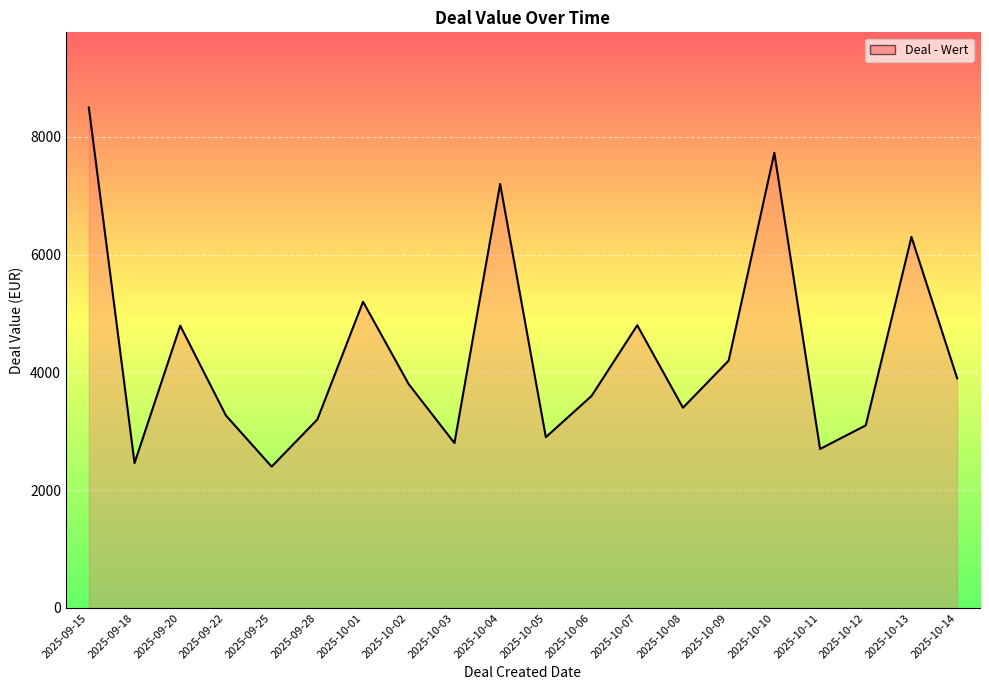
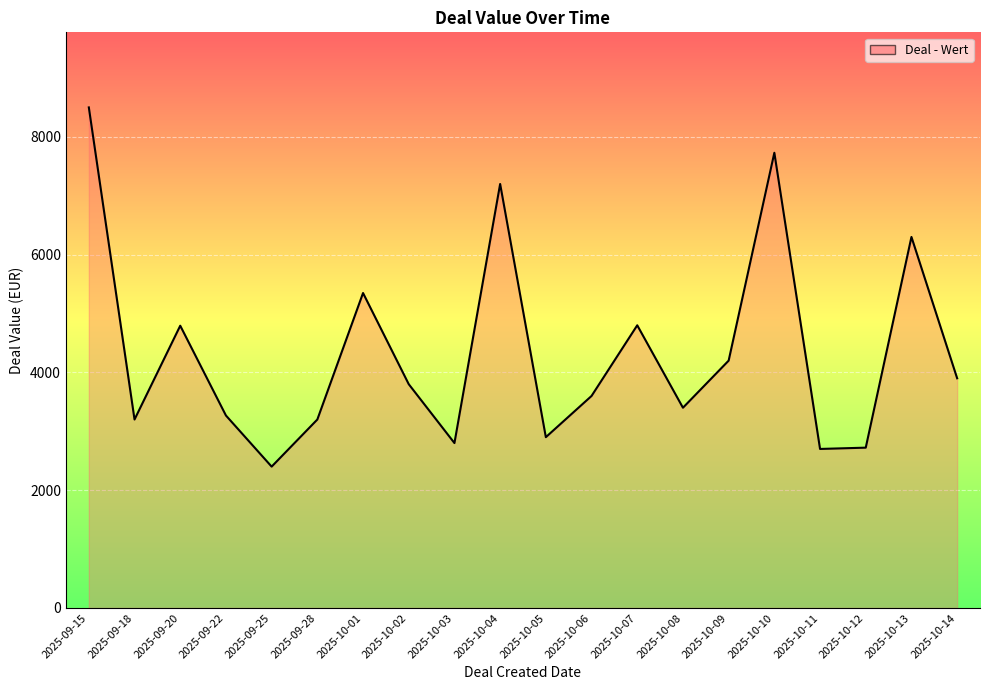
  {
    "2025-09-15": 8500,
-   "2025-09-18": 2500,
+   "2025-09-18": 3200,
    "2025-09-20": 4800,
    "2025-09-22": 3300,
    "2025-09-25": 2400,
    "2025-09-28": 3200,
-   "2025-10-01": 5200,
+   "2025-10-01": 5300,
    "2025-10-02": 3800,
    "2025-10-03": 2800,
    "2025-10-04": 7200,
    "2025-10-05": 2900,
    "2025-10-06": 3600,
    "2025-10-07": 4800,
    "2025-10-08": 3400,
    "2025-10-09": 4200,
    "2025-10-10": 7700,
    "2025-10-11": 2700,
-   "2025-10-12": 3100,
+   "2025-10-12": 2700,
    "2025-10-13": 6300,
    "2025-10-14": 3900
  }
